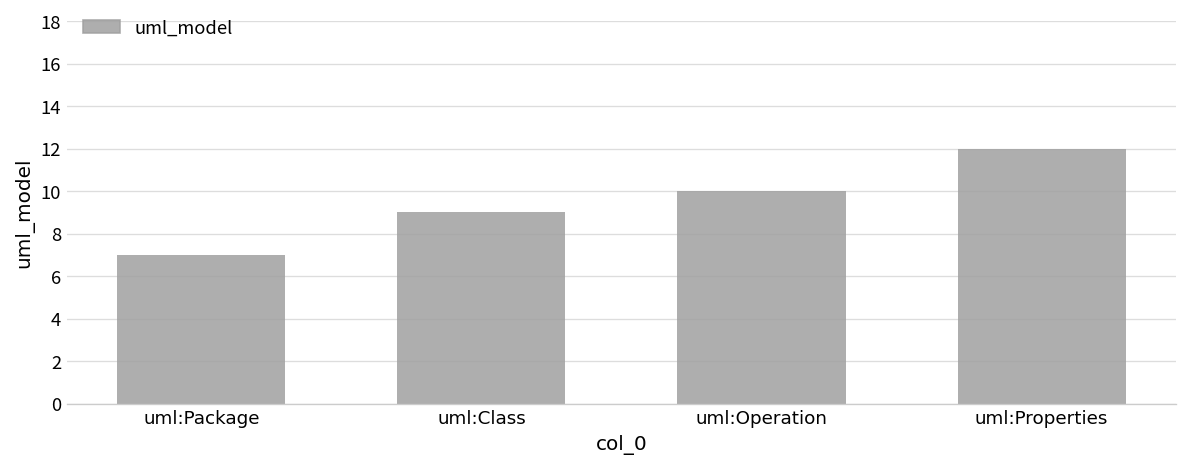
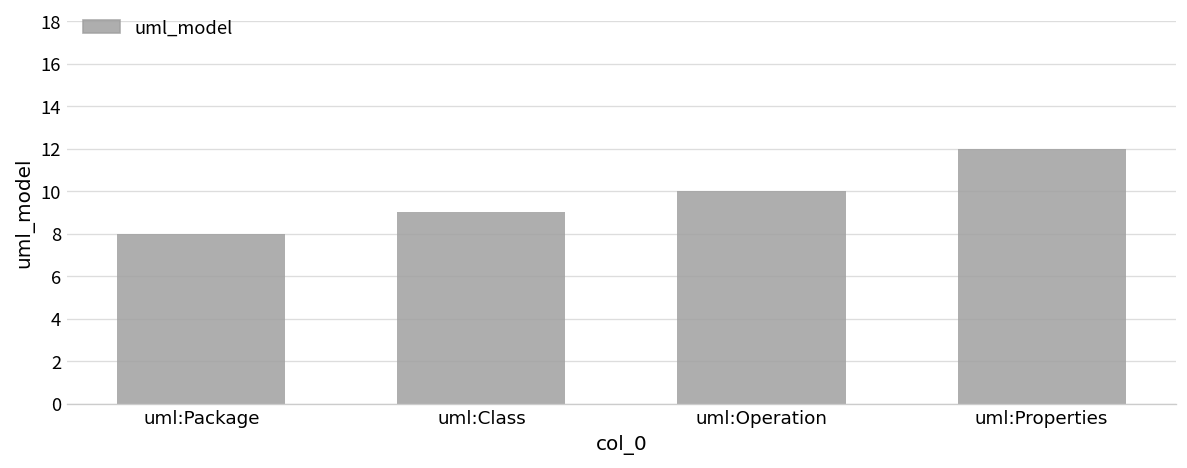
  {
-   "uml:Package": 7,
+   "uml:Package": 8,
    "uml:Class": 9,
    "uml:Operation": 10,
    "uml:Properties": 12
  }
